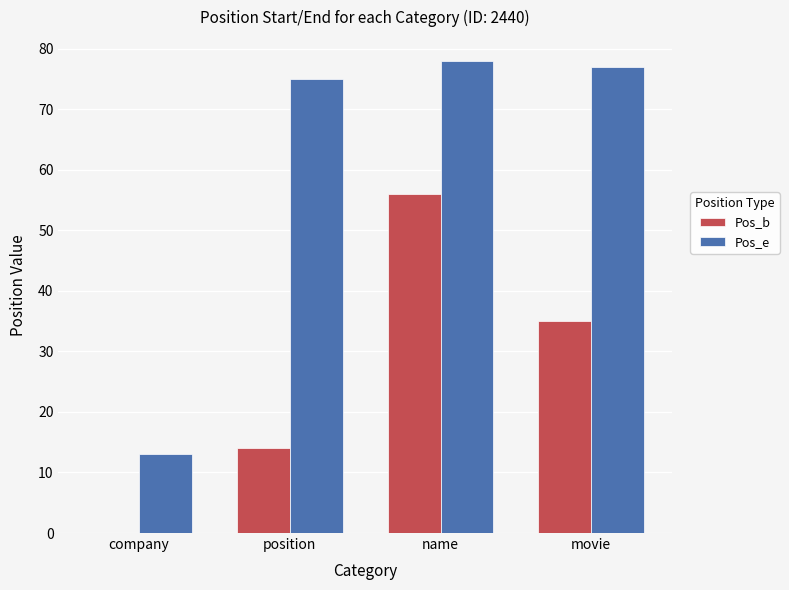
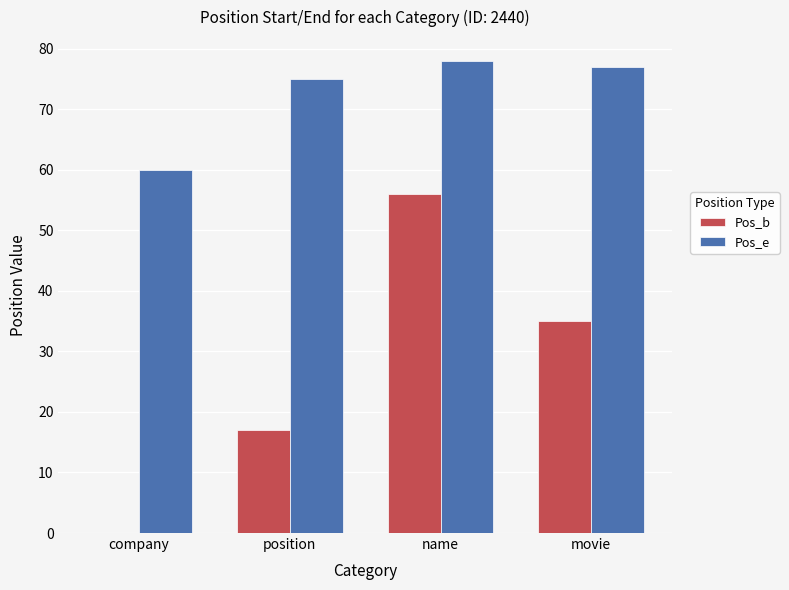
  {
    "Pos_b": {
      "company": 0,
-     "position": 14,
+     "position": 17,
      "name": 56,
      "movie": 35
    },
    "Pos_e": {
-     "company": 13,
+     "company": 60,
      "position": 75,
      "name": 78,
      "movie": 77
    }
  }
